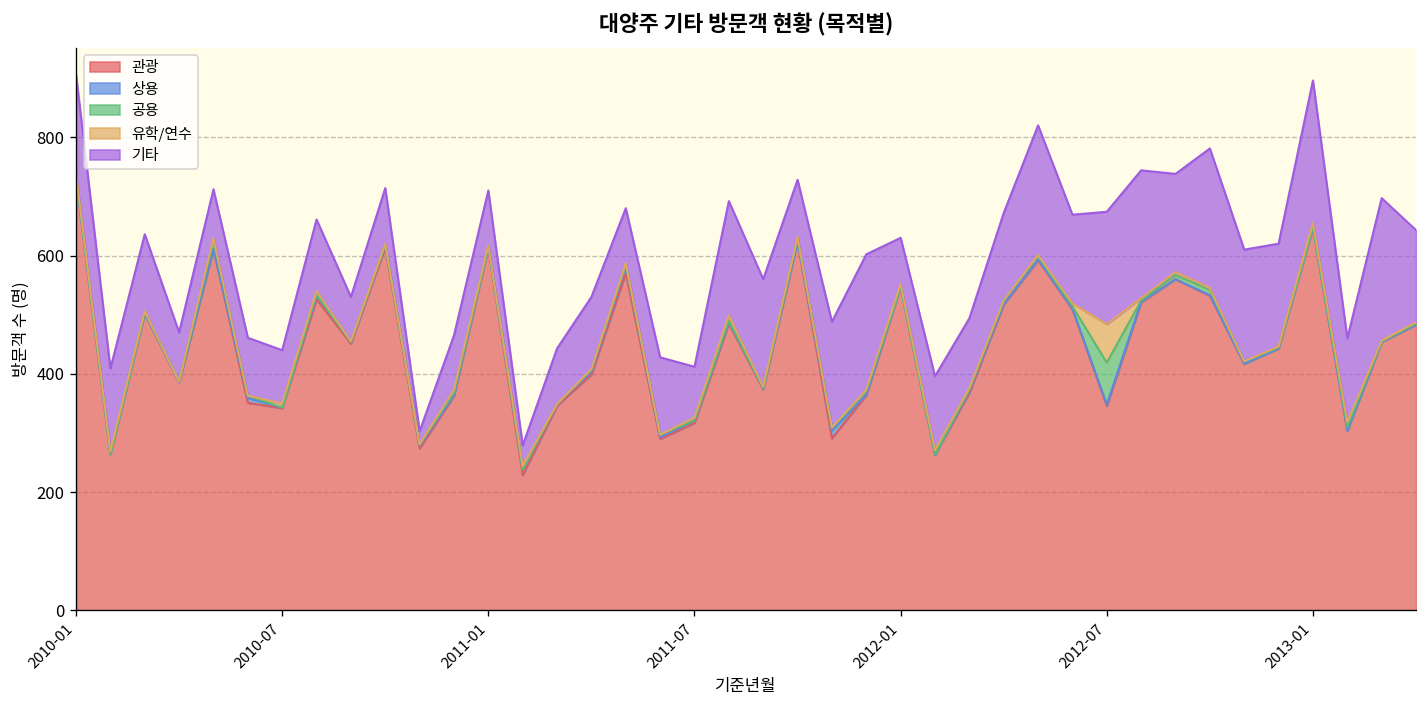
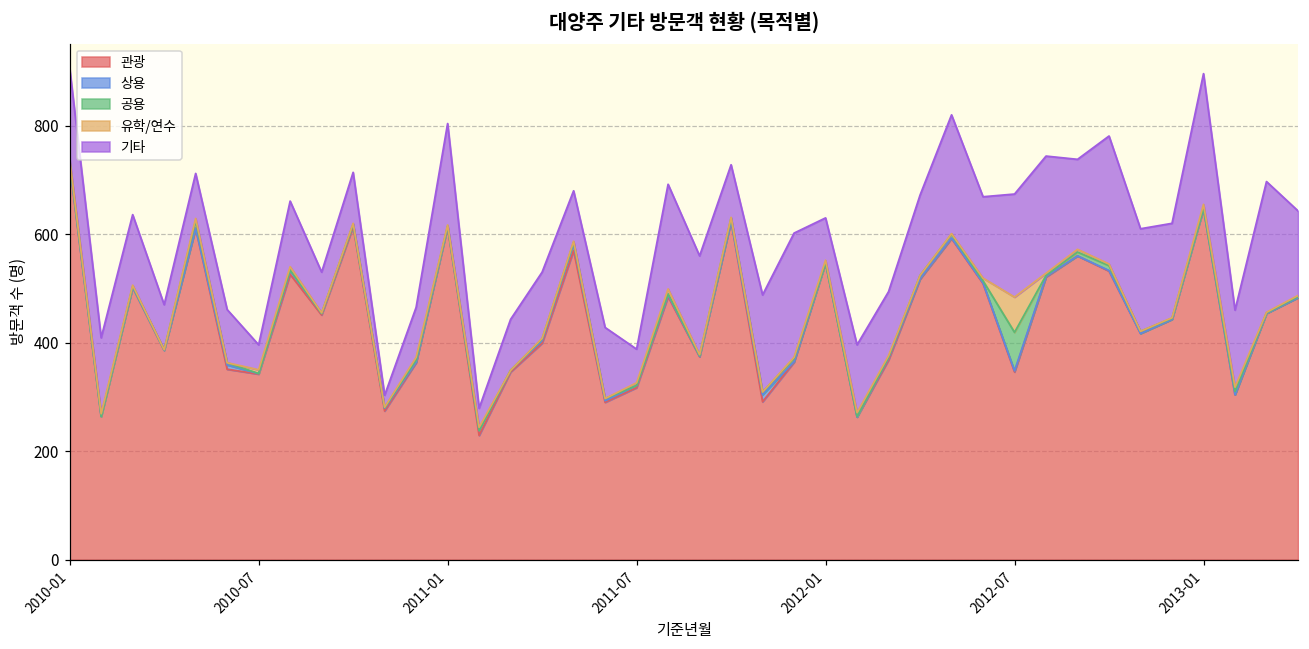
  {
    "공용": {
      "2012-07": 70
    },
    "유학/연수": {
      "2010-07": 10,
      "2012-07": 70,
      "2013-01": 10
    },
    "기타": {
      "2010-01": 170,
-     "2010-07": 90,
-     "2011-01": 90,
-     "2011-07": 90,
+     "2010-07": 50,
+     "2011-01": 190,
+     "2011-07": 60,
      "2012-01": 80,
      "2012-07": 190,
      "2013-01": 240
    }
  }
